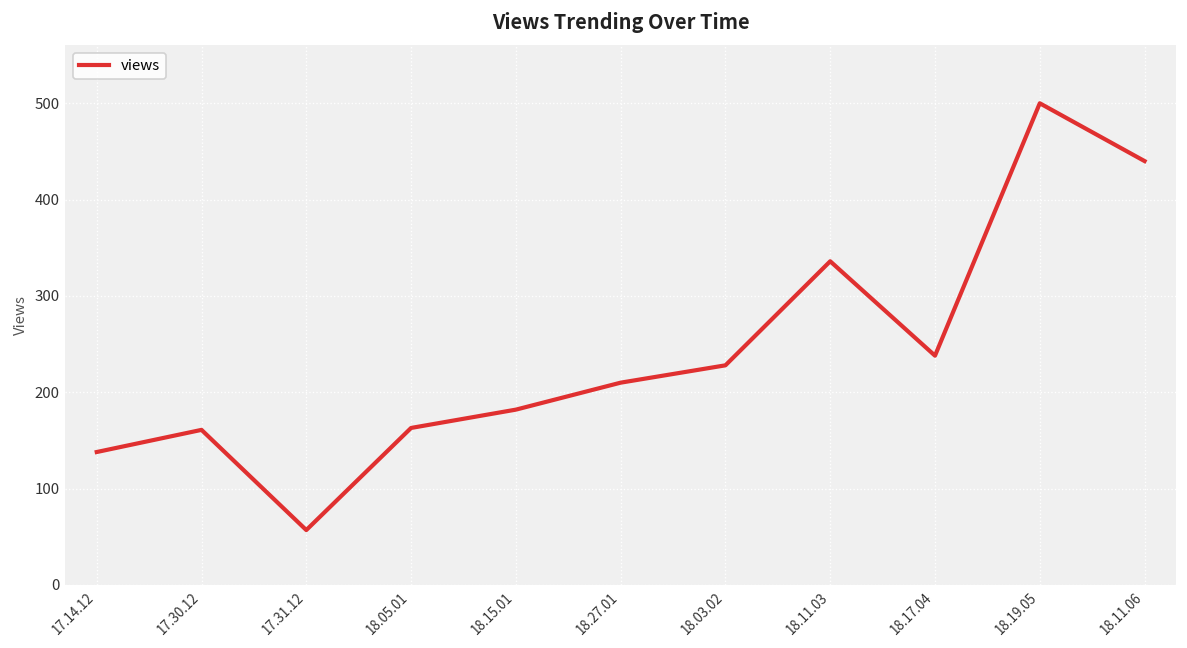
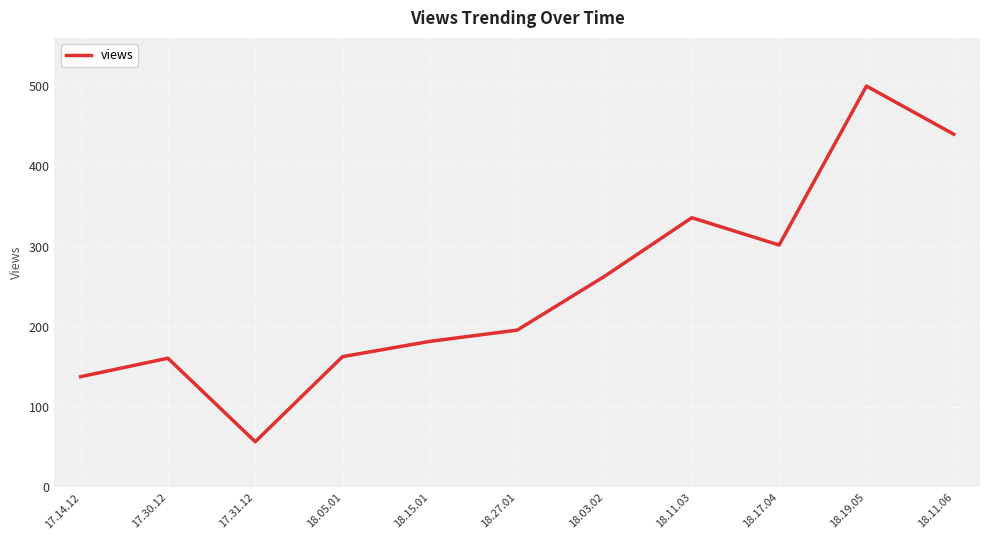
  {
    "17.14.12": 140,
    "17.30.12": 160,
    "17.31.12": 60,
    "18.05.01": 160,
    "18.15.01": 180,
-   "18.27.01": 210,
-   "18.03.02": 230,
+   "18.27.01": 200,
+   "18.03.02": 260,
    "18.11.03": 340,
-   "18.17.04": 240,
+   "18.17.04": 300,
    "18.19.05": 500,
    "18.11.06": 440
  }
